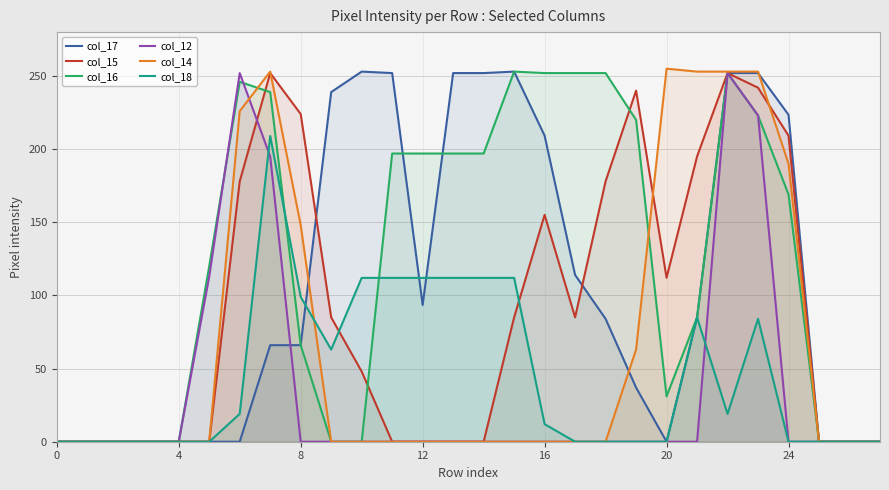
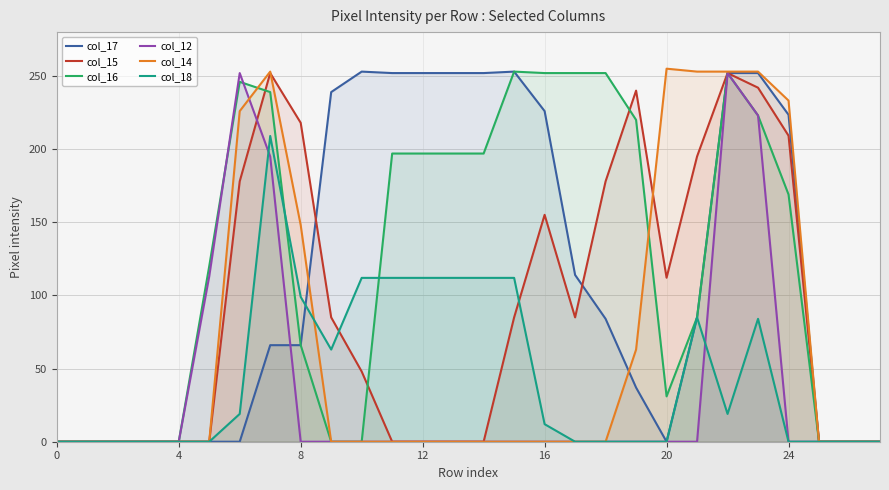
  {
    "col_17": {
-     "12": 94,
-     "16": 209,
+     "12": 252,
+     "16": 226,
      "24": 224
    },
    "col_15": {
-     "8": 224,
+     "8": 218,
      "16": 155,
      "20": 112,
      "24": 209
    },
    "col_12": {
      "8": 0
    },
    "col_14": {
      "8": 148,
      "20": 255,
-     "24": 190
+     "24": 233
    }
  }
